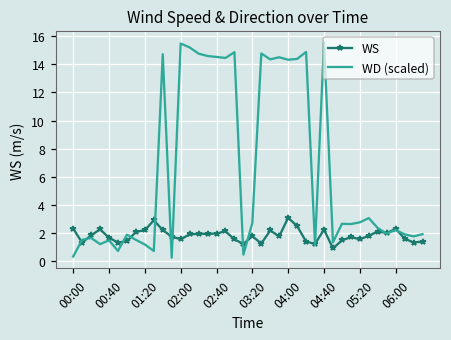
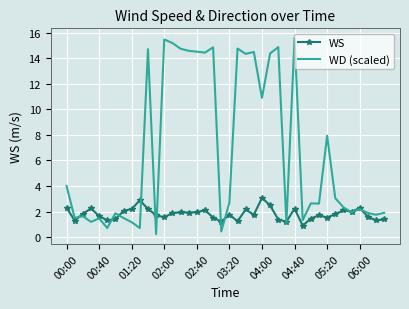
  {
    "WS": {
      "00:00": 2.3,
      "01:20": 2.2,
      "02:00": 1.5,
      "02:40": 1.9,
      "03:20": 1.8,
      "04:00": 3.1,
      "04:40": 2.2,
      "05:20": 1.5
    },
    "WD (scaled)": {
-     "00:00": 0.3,
+     "00:00": 4.0,
      "01:20": 1.2,
      "02:00": 15.5,
      "02:40": 14.5,
      "03:20": 2.7,
-     "04:00": 14.3,
-     "05:20": 2.7
+     "04:00": 10.9,
+     "05:20": 7.9
    }
  }
